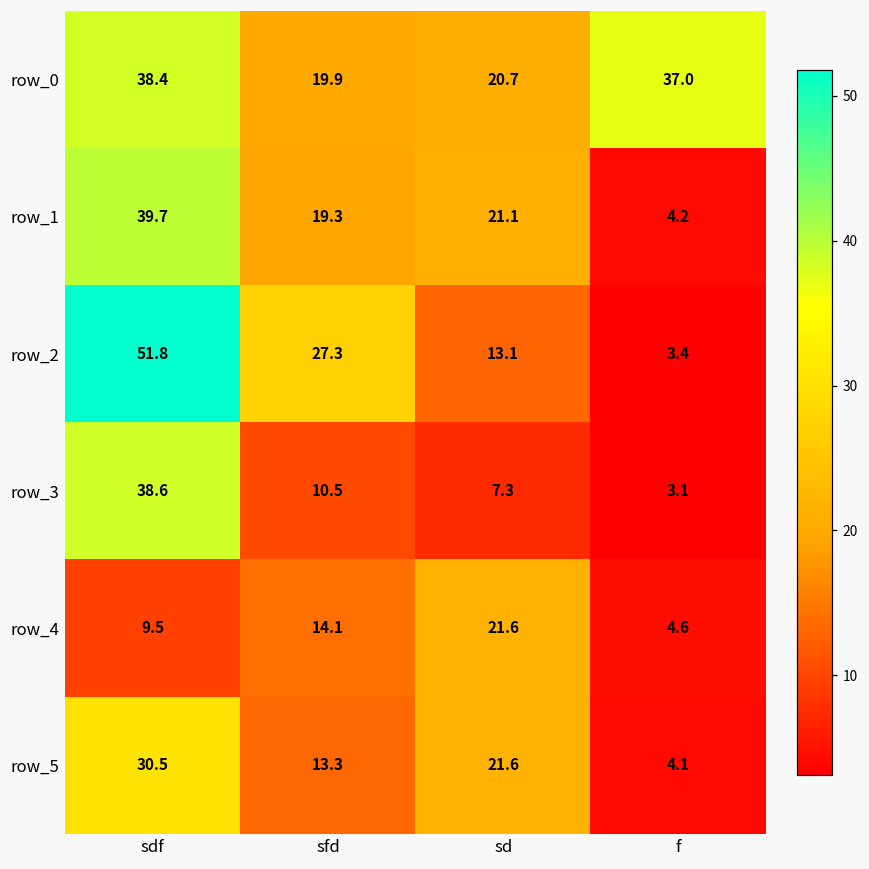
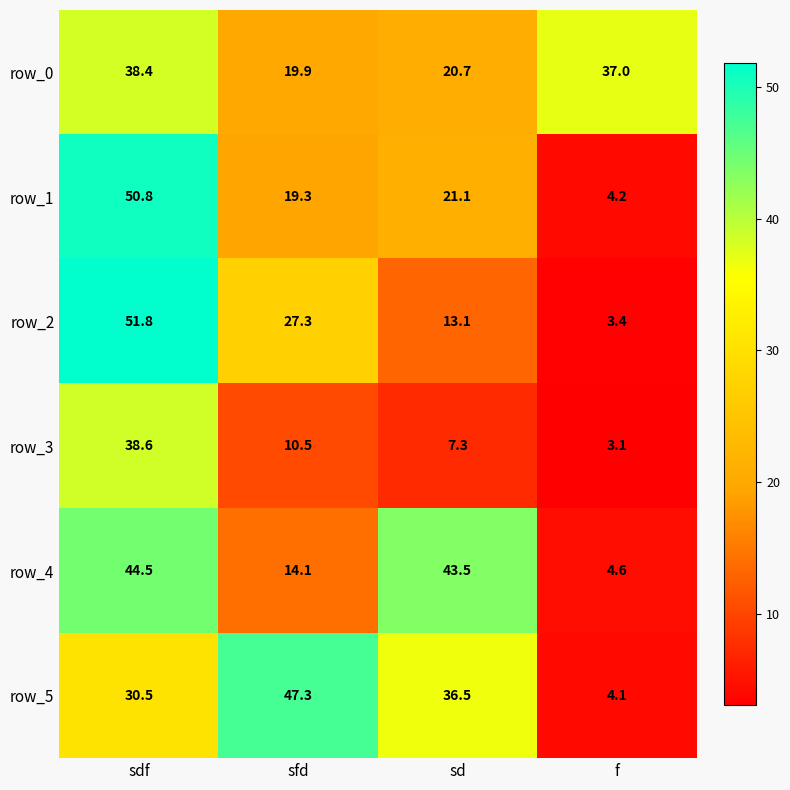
  {
    "row_0": {
      "sdf": 38.4,
      "sfd": 19.9,
      "sd": 20.7,
      "f": 37.0
    },
    "row_1": {
-     "sdf": 39.7,
+     "sdf": 50.8,
      "sfd": 19.3,
      "sd": 21.1,
      "f": 4.2
    },
    "row_2": {
      "sdf": 51.8,
      "sfd": 27.3,
      "sd": 13.1,
      "f": 3.4
    },
    "row_3": {
      "sdf": 38.6,
      "sfd": 10.5,
      "sd": 7.3,
      "f": 3.1
    },
    "row_4": {
-     "sdf": 9.5,
+     "sdf": 44.5,
      "sfd": 14.1,
-     "sd": 21.6,
+     "sd": 43.5,
      "f": 4.6
    },
    "row_5": {
      "sdf": 30.5,
-     "sfd": 13.3,
-     "sd": 21.6,
+     "sfd": 47.3,
+     "sd": 36.5,
      "f": 4.1
    }
  }
